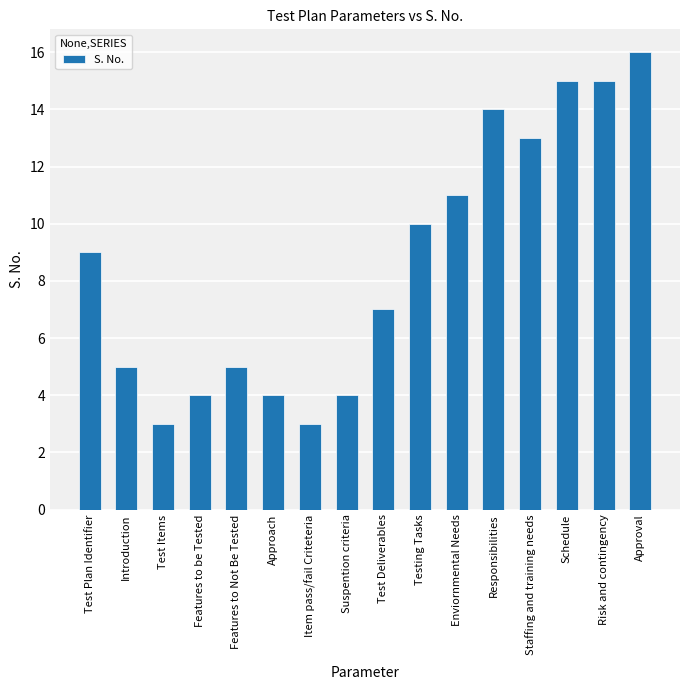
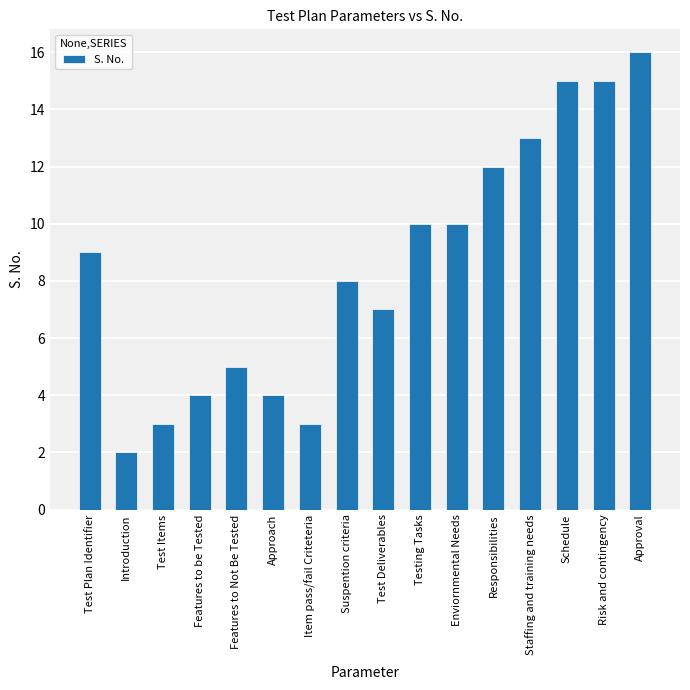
  {
    "Test Plan Identifier": 9,
-   "Introduction": 5,
+   "Introduction": 2,
    "Test Items": 3,
    "Features to be Tested": 4,
    "Features to Not Be Tested": 5,
    "Approach": 4,
    "Item pass/fail Criteteria": 3,
-   "Suspention criteria": 4,
+   "Suspention criteria": 8,
    "Test Deliverables": 7,
    "Testing Tasks": 10,
-   "Enviornmental Needs": 11,
-   "Responsibilities": 14,
+   "Enviornmental Needs": 10,
+   "Responsibilities": 12,
    "Staffing and training needs": 13,
    "Schedule": 15,
    "Risk and contingency": 15,
    "Approval": 16
  }
